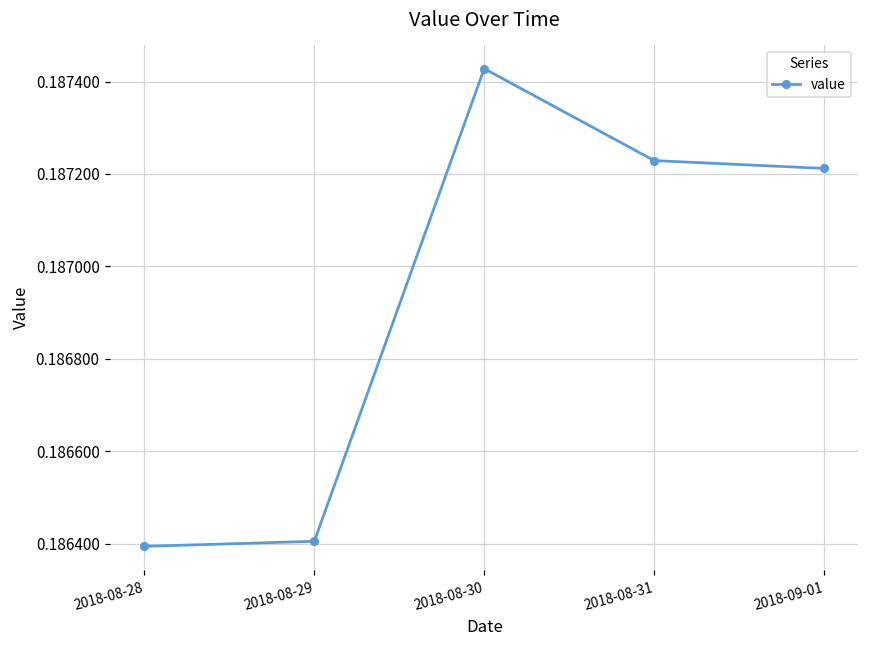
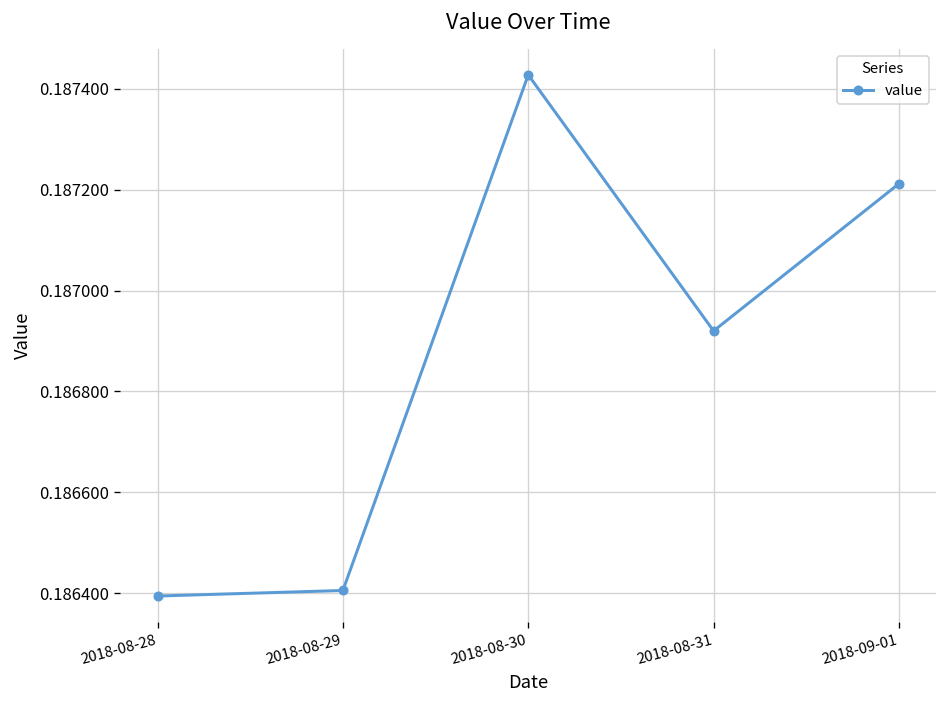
  {
    "2018-08-28": 0.18639,
    "2018-08-29": 0.18641,
    "2018-08-30": 0.18743,
-   "2018-08-31": 0.18723,
+   "2018-08-31": 0.18692,
    "2018-09-01": 0.18721
  }
